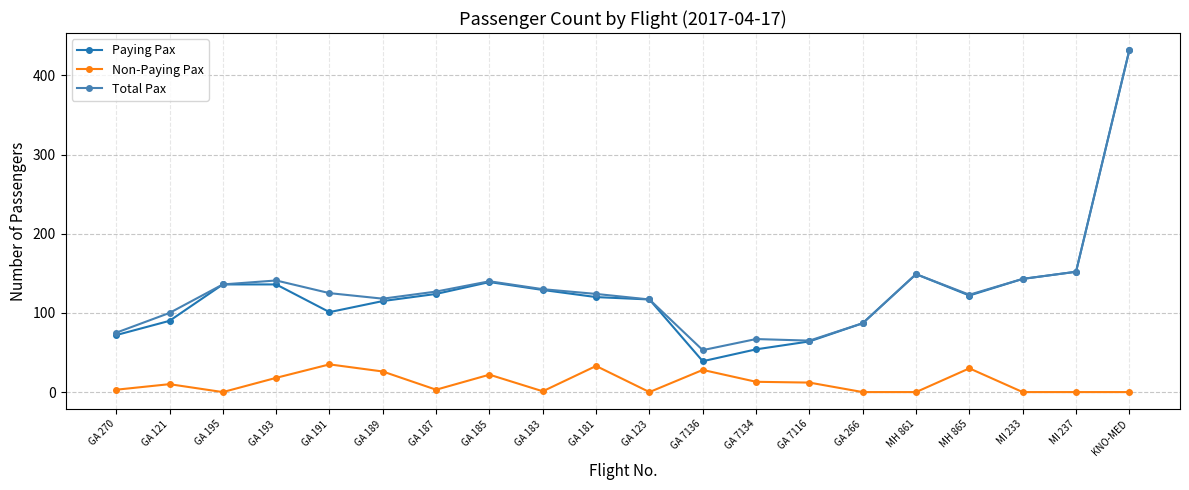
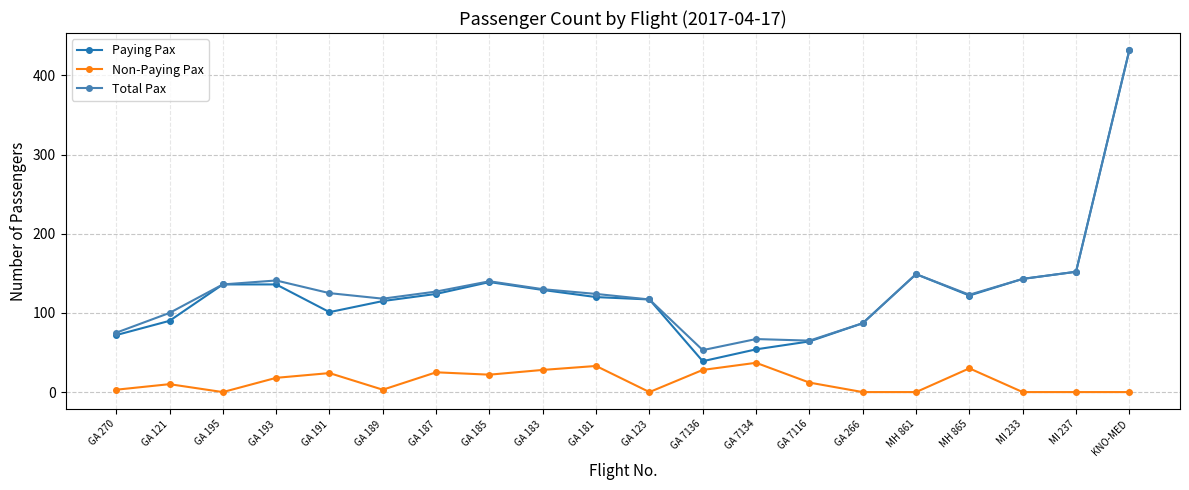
  {
    "Non-Paying Pax": {
      "GA 270": 0,
      "GA 121": 10,
      "GA 195": 0,
      "GA 193": 20,
-     "GA 191": 40,
-     "GA 189": 30,
-     "GA 187": 0,
+     "GA 191": 20,
+     "GA 189": 0,
+     "GA 187": 30,
      "GA 185": 20,
-     "GA 183": 0,
+     "GA 183": 30,
      "GA 181": 30,
      "GA 123": 0,
      "GA 7136": 30,
-     "GA 7134": 10,
+     "GA 7134": 40,
      "GA 7116": 10,
      "GA 266": 0,
      "MH 861": 0,
      "MH 865": 30,
      "MI 233": 0,
      "MI 237": 0,
      "KNO-MED": 0
    }
  }
